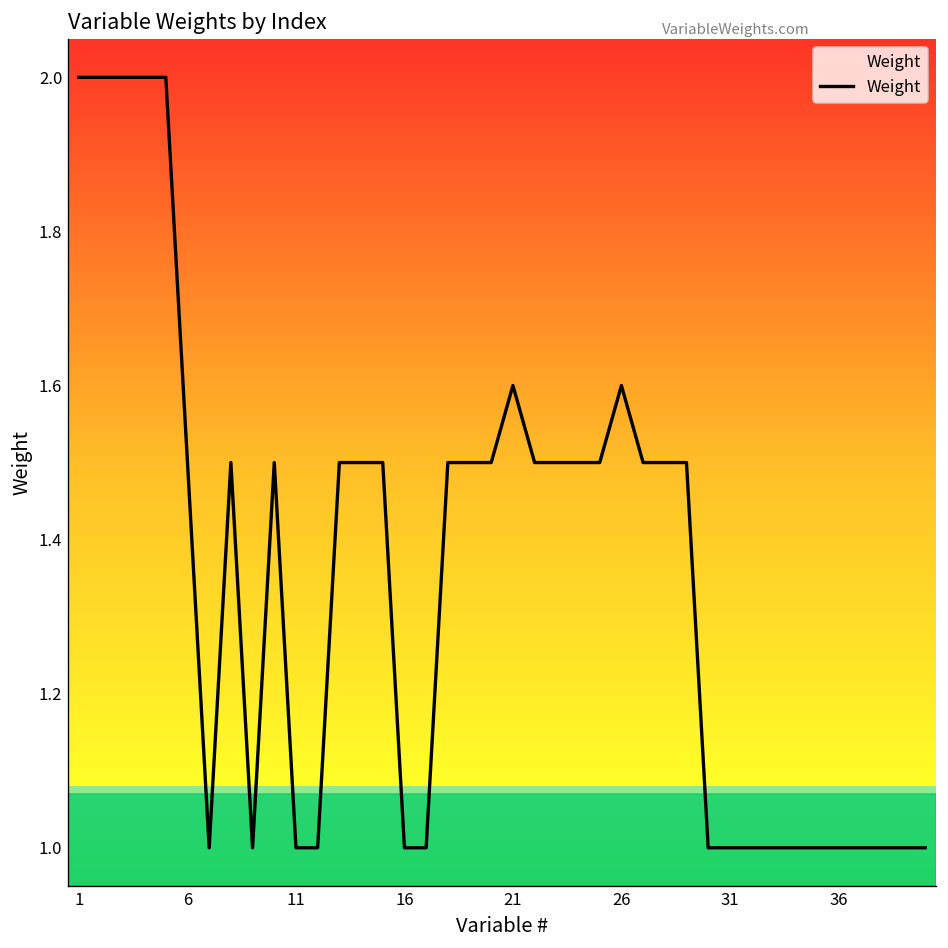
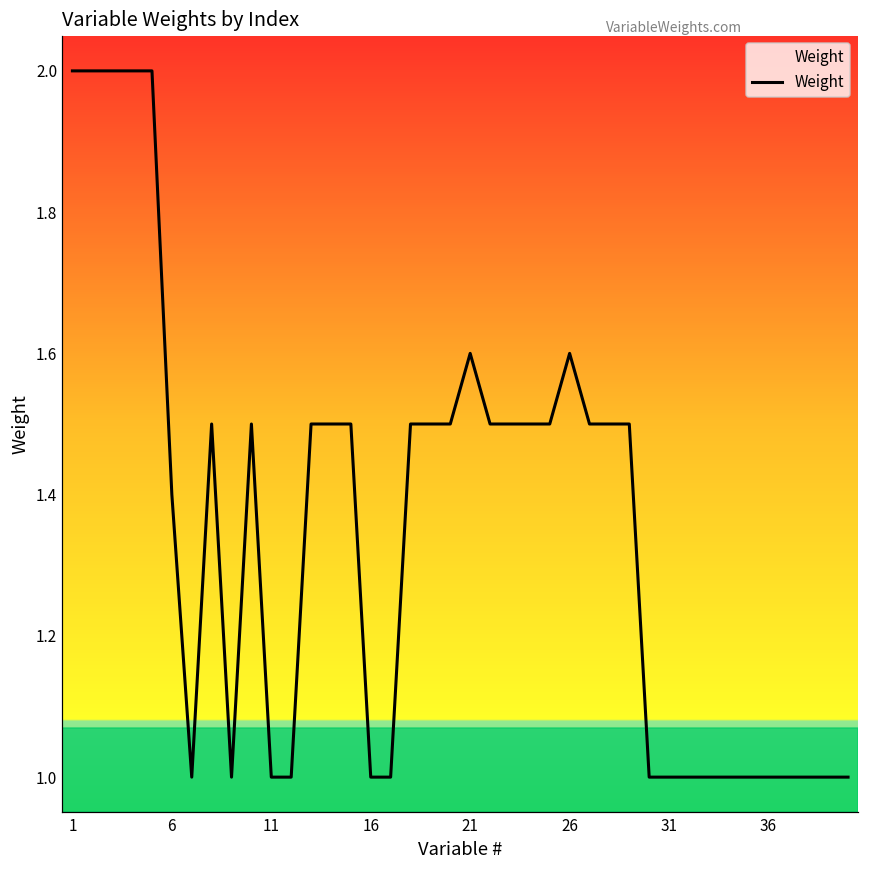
  {
    "1": 2.0,
-   "6": 1.5,
+   "6": 1.4,
    "21": 1.6,
    "26": 1.6
  }
